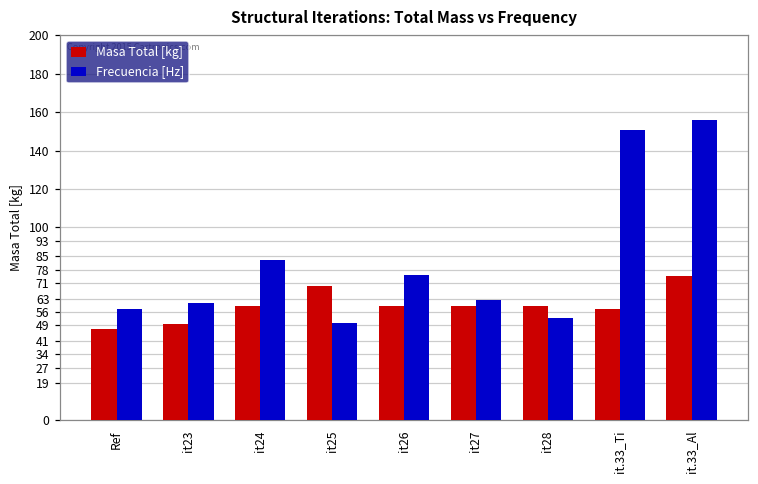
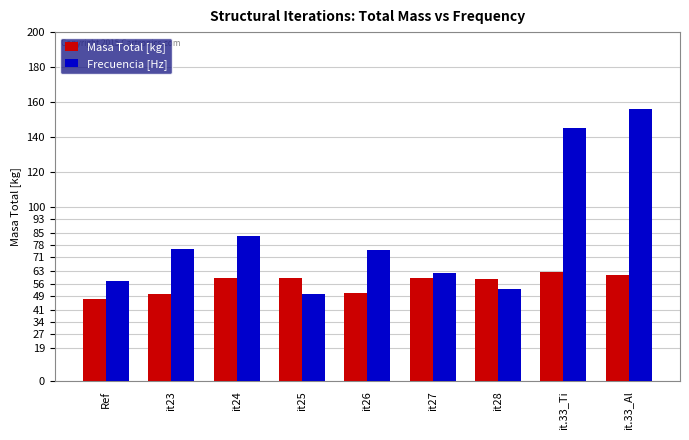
  {
    "Masa Total [kg]": {
      "Ref": 47,
      "it23": 50,
      "it24": 59,
-     "it25": 70,
-     "it26": 59,
+     "it25": 59,
+     "it26": 50,
      "it27": 59,
      "it28": 59,
-     "it.33_Ti": 57,
-     "it.33_Al": 75
+     "it.33_Ti": 63,
+     "it.33_Al": 61
    },
    "Frecuencia [Hz]": {
      "Ref": 57,
-     "it23": 61,
+     "it23": 76,
      "it24": 83,
      "it25": 50,
      "it26": 75,
      "it27": 62,
      "it28": 53,
-     "it.33_Ti": 151,
+     "it.33_Ti": 145,
      "it.33_Al": 156
    }
  }
